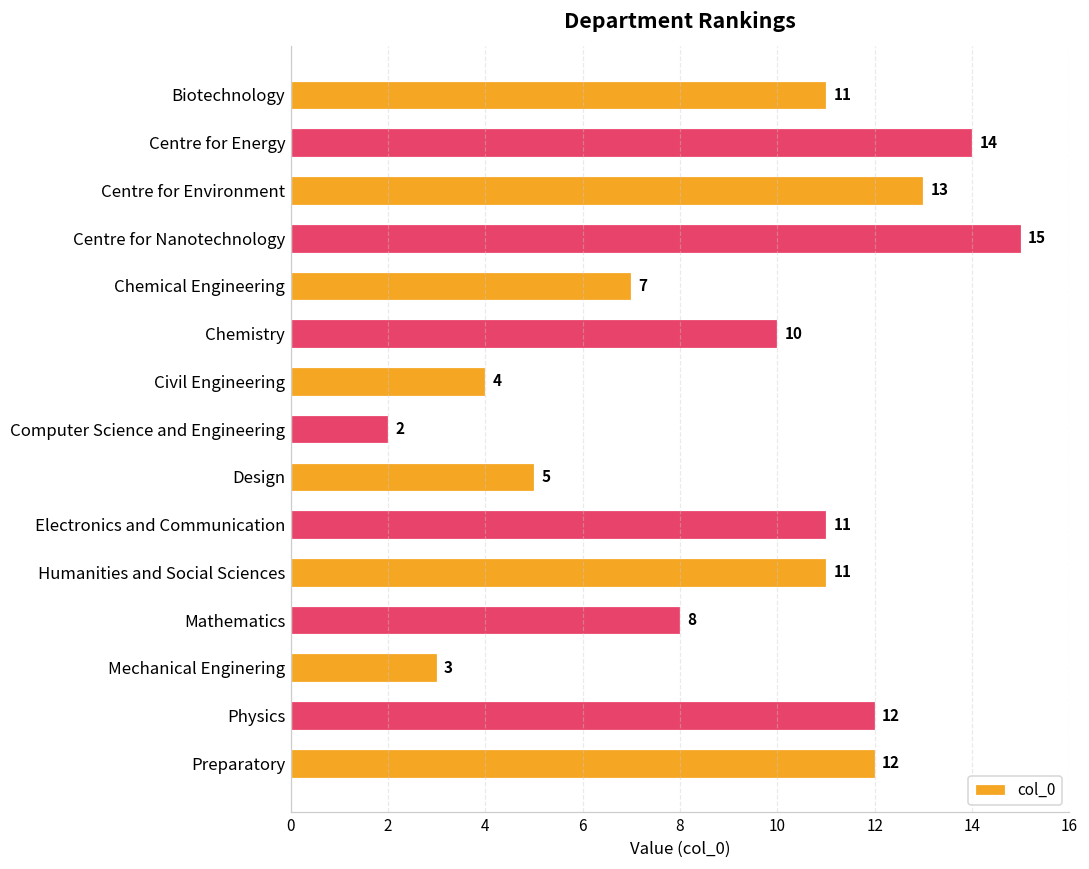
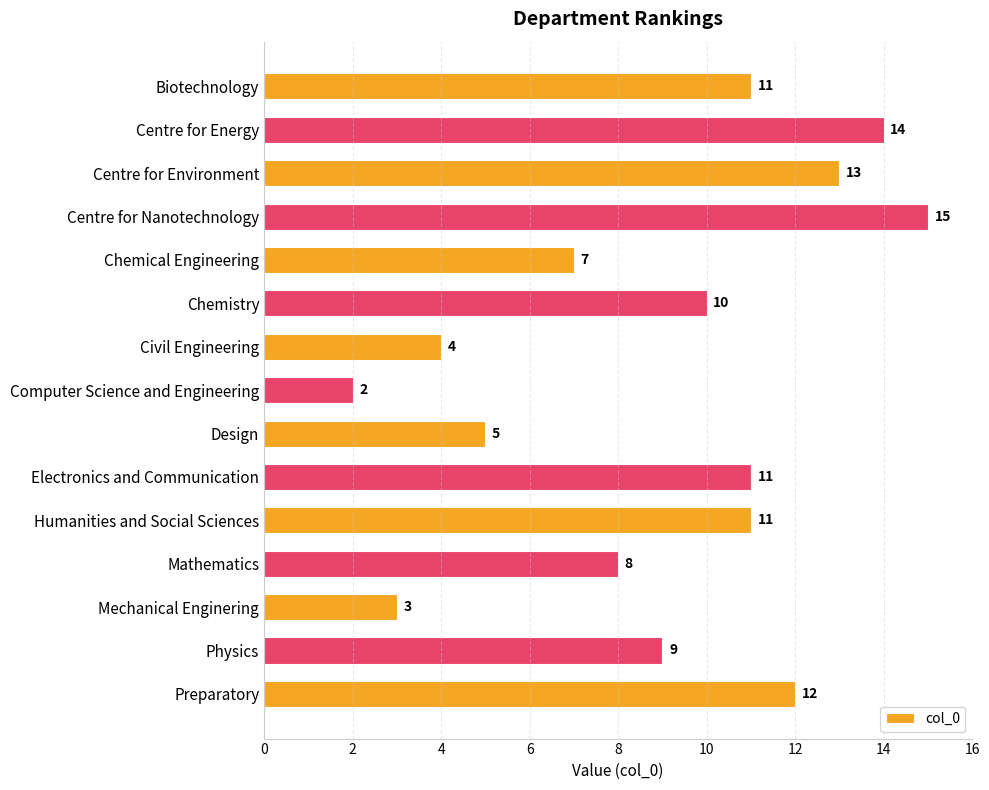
  {
    "Biotechnology": 11,
    "Centre for Energy": 14,
    "Centre for Environment": 13,
    "Centre for Nanotechnology": 15,
    "Chemical Engineering": 7,
    "Chemistry": 10,
    "Civil Engineering": 4,
    "Computer Science and Engineering": 2,
    "Design": 5,
    "Electronics and Communication": 11,
    "Humanities and Social Sciences": 11,
    "Mathematics": 8,
    "Mechanical Enginering": 3,
-   "Physics": 12,
+   "Physics": 9,
    "Preparatory": 12
  }
